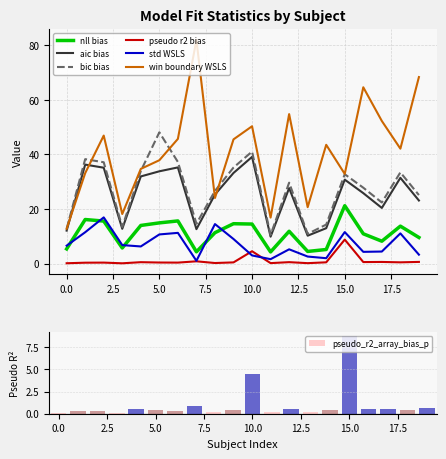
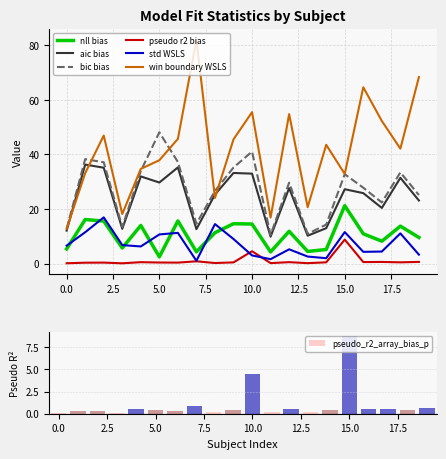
  {
    "Model Fit Statistics by Subject": {
      "nll bias": {
        "0.0": 5,
-       "5.0": 15,
+       "5.0": 2,
        "10.0": 14,
        "15.0": 21
      },
      "aic bias": {
-       "5.0": 34,
-       "10.0": 39,
-       "15.0": 31
+       "5.0": 30,
+       "10.0": 33,
+       "15.0": 27
      },
      "bic bias": {
        "5.0": 48,
        "10.0": 41
      },
      "pseudo r2 bias": {
        "0.0": 0,
        "5.0": 0,
        "10.0": 5,
        "15.0": 9
      },
      "std WSLS": {
        "0.0": 7,
        "5.0": 11,
        "10.0": 3,
        "15.0": 12
      },
      "win boundary WSLS": {
        "5.0": 38,
-       "10.0": 50
+       "10.0": 56
      }
    }
  }
